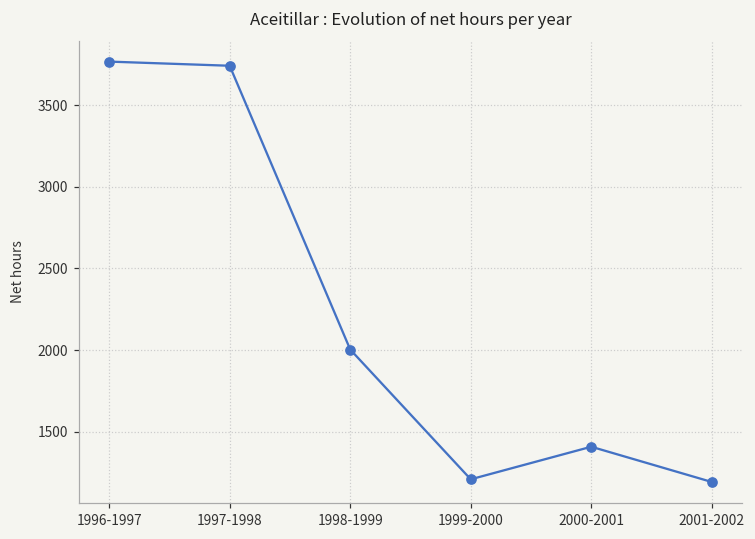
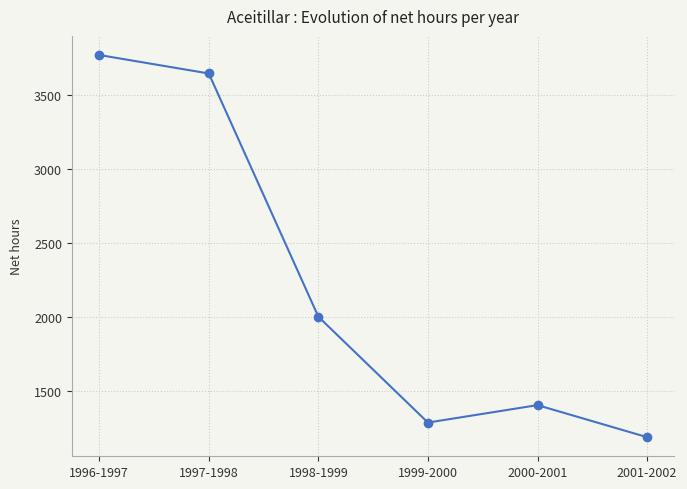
  {
    "1996-1997": 3770,
-   "1997-1998": 3740,
+   "1997-1998": 3640,
    "1998-1999": 2000,
-   "1999-2000": 1210,
+   "1999-2000": 1290,
    "2000-2001": 1410,
    "2001-2002": 1190
  }
